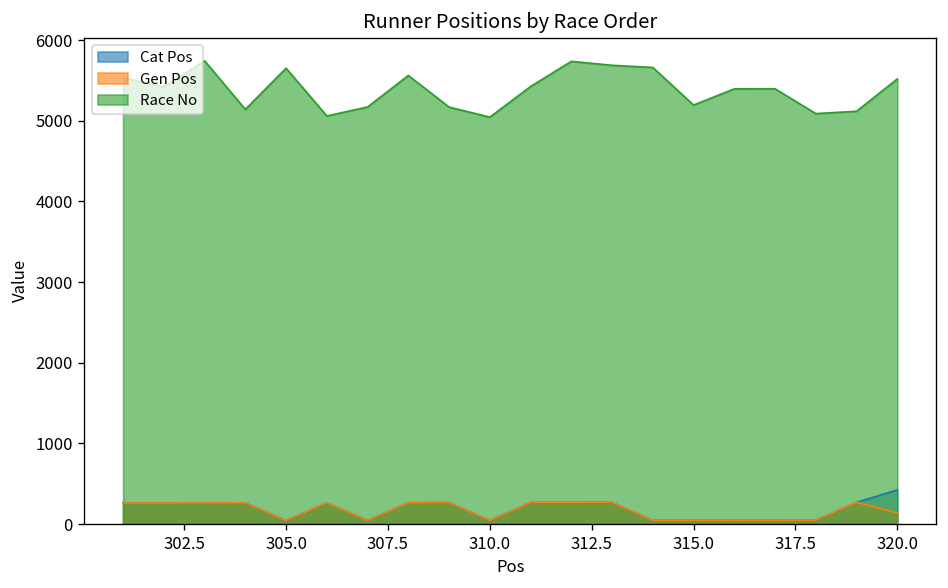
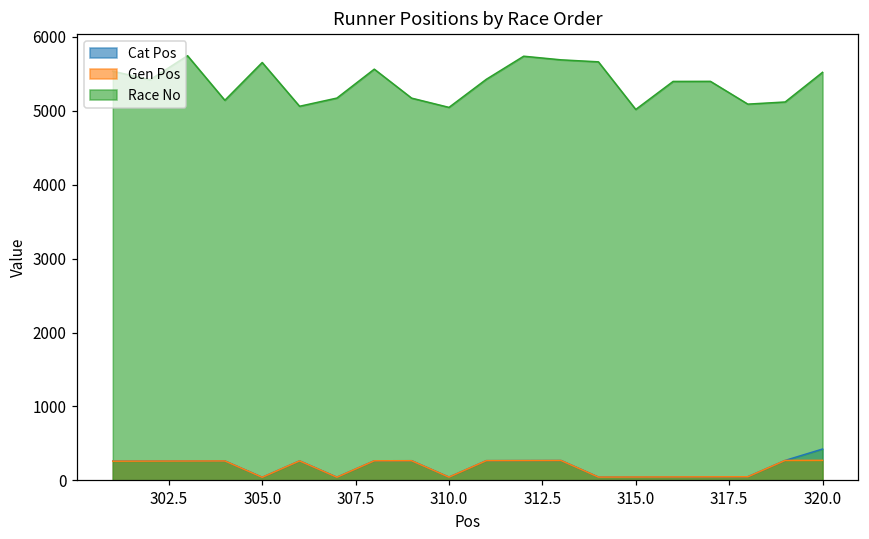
  {
    "Cat Pos": {
      "320.0": 400
    },
    "Gen Pos": {
-     "320.0": 100
+     "320.0": 300
    },
    "Race No": {
      "305.0": 5700,
      "310.0": 5000,
-     "315.0": 5200,
+     "315.0": 5000,
      "320.0": 5500
    }
  }
